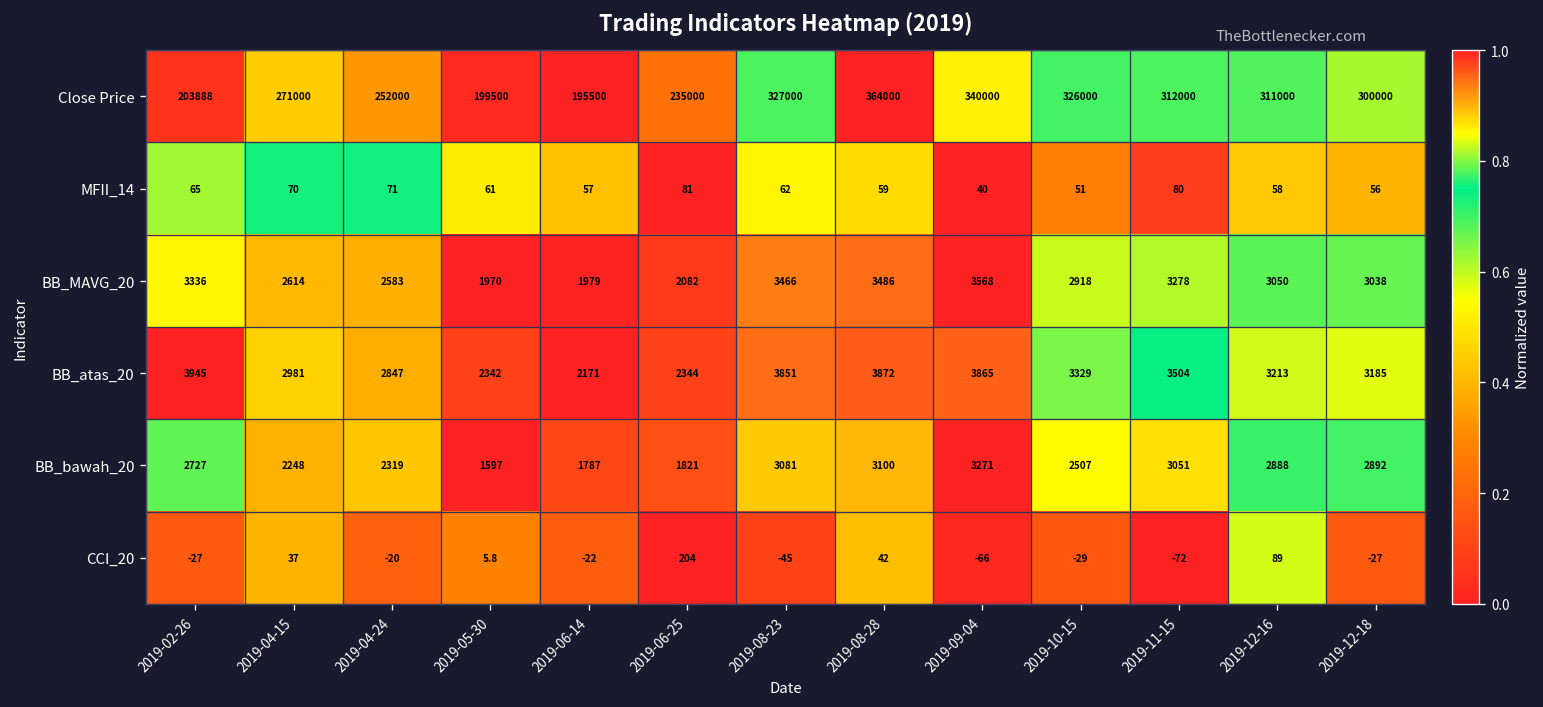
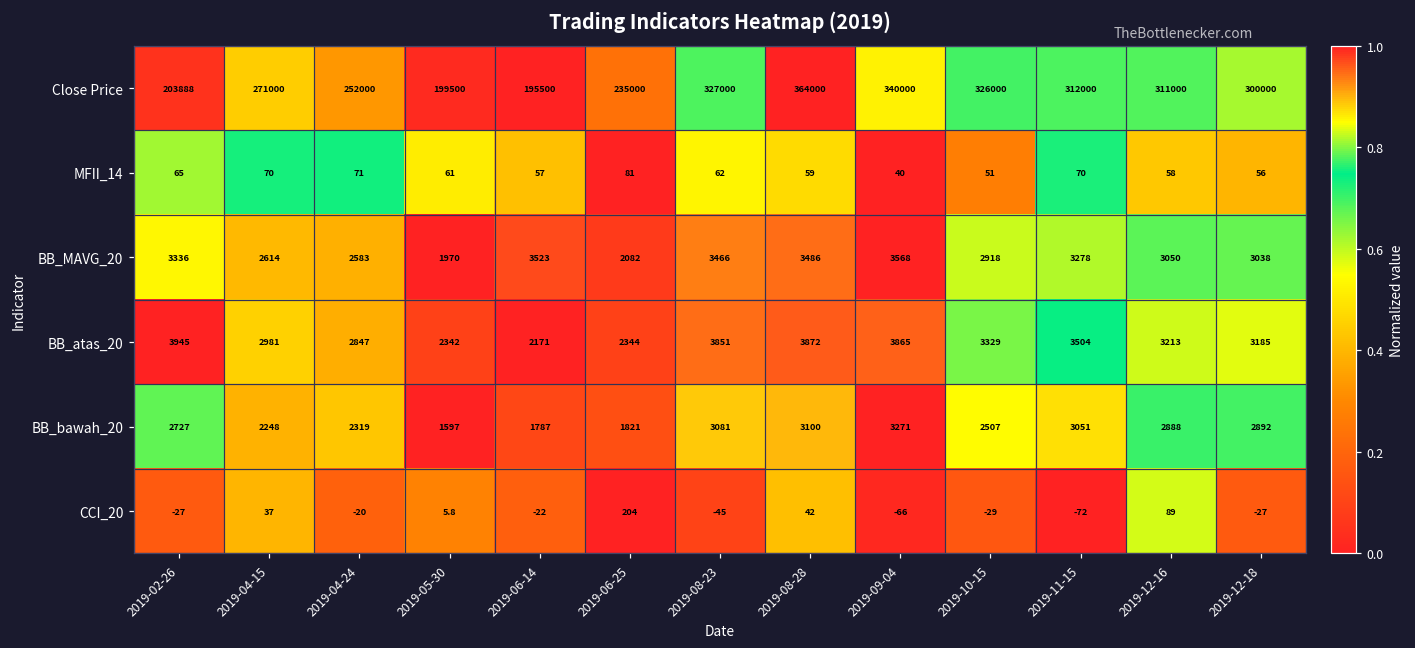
  {
    "Close Price": {
      "2019-02-26": 203888,
      "2019-04-15": 271000,
      "2019-04-24": 252000,
      "2019-05-30": 199500,
      "2019-06-14": 195500,
      "2019-06-25": 235000,
      "2019-08-23": 327000,
      "2019-08-28": 364000,
      "2019-09-04": 340000,
      "2019-10-15": 326000,
      "2019-11-15": 312000,
      "2019-12-16": 311000,
      "2019-12-18": 300000
    },
    "MFII_14": {
      "2019-02-26": 65,
      "2019-04-15": 70,
      "2019-04-24": 71,
      "2019-05-30": 61,
      "2019-06-14": 57,
      "2019-06-25": 81,
      "2019-08-23": 62,
      "2019-08-28": 59,
      "2019-09-04": 40,
      "2019-10-15": 51,
-     "2019-11-15": 80,
+     "2019-11-15": 70,
      "2019-12-16": 58,
      "2019-12-18": 56
    },
    "BB_MAVG_20": {
      "2019-02-26": 3336,
      "2019-04-15": 2614,
      "2019-04-24": 2583,
      "2019-05-30": 1970,
-     "2019-06-14": 1979,
+     "2019-06-14": 3523,
      "2019-06-25": 2082,
      "2019-08-23": 3466,
      "2019-08-28": 3486,
      "2019-09-04": 3568,
      "2019-10-15": 2918,
      "2019-11-15": 3278,
      "2019-12-16": 3050,
      "2019-12-18": 3038
    },
    "BB_atas_20": {
      "2019-02-26": 3945,
      "2019-04-15": 2981,
      "2019-04-24": 2847,
      "2019-05-30": 2342,
      "2019-06-14": 2171,
      "2019-06-25": 2344,
      "2019-08-23": 3851,
      "2019-08-28": 3872,
      "2019-09-04": 3865,
      "2019-10-15": 3329,
      "2019-11-15": 3504,
      "2019-12-16": 3213,
      "2019-12-18": 3185
    },
    "BB_bawah_20": {
      "2019-02-26": 2727,
      "2019-04-15": 2248,
      "2019-04-24": 2319,
      "2019-05-30": 1597,
      "2019-06-14": 1787,
      "2019-06-25": 1821,
      "2019-08-23": 3081,
      "2019-08-28": 3100,
      "2019-09-04": 3271,
      "2019-10-15": 2507,
      "2019-11-15": 3051,
      "2019-12-16": 2888,
      "2019-12-18": 2892
    },
    "CCI_20": {
      "2019-02-26": -27,
      "2019-04-15": 37,
      "2019-04-24": -20,
      "2019-05-30": 5.8,
      "2019-06-14": -22,
      "2019-06-25": 204,
      "2019-08-23": -45,
      "2019-08-28": 42,
      "2019-09-04": -66,
      "2019-10-15": -29,
      "2019-11-15": -72,
      "2019-12-16": 89,
      "2019-12-18": -27
    }
  }
